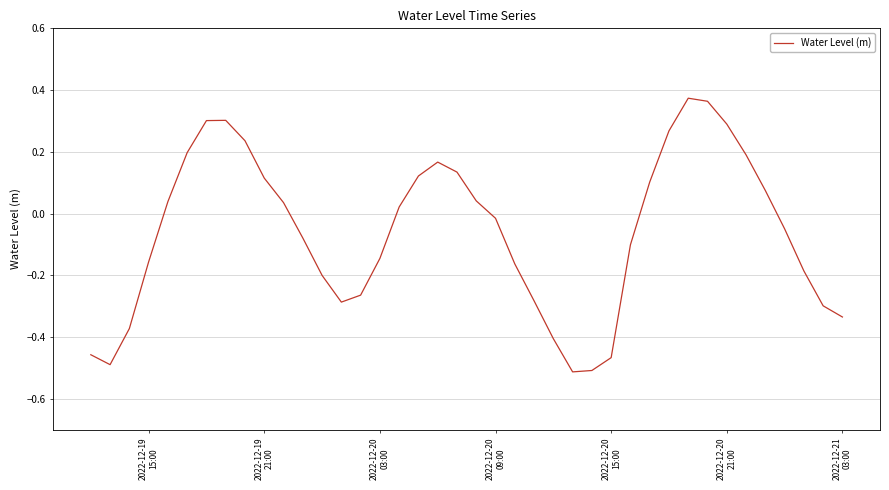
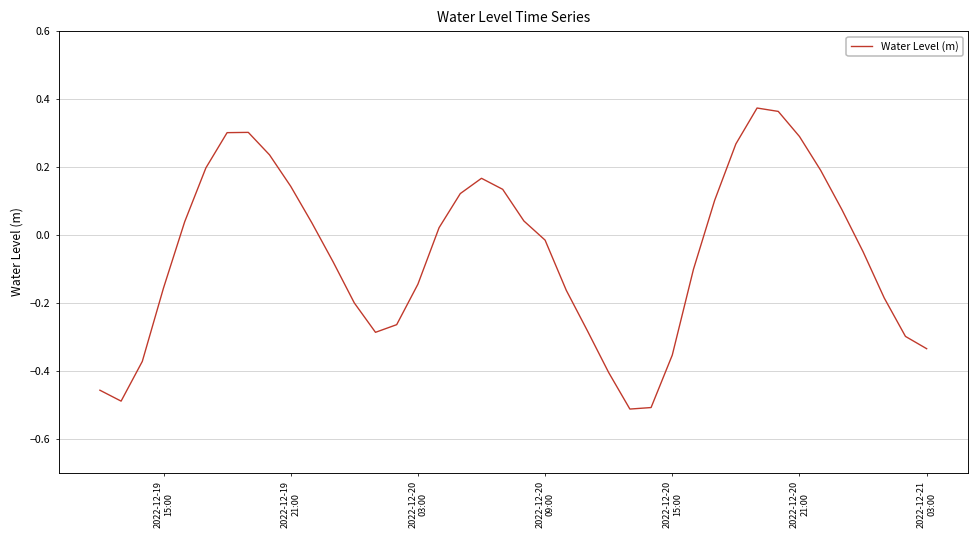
  {
    "2022-12-19 15:00": -0.16,
-   "2022-12-19 21:00": 0.11,
+   "2022-12-19 21:00": 0.14,
    "2022-12-20 03:00": -0.15,
    "2022-12-20 09:00": -0.02,
-   "2022-12-20 15:00": -0.47,
+   "2022-12-20 15:00": -0.35,
    "2022-12-20 21:00": 0.29,
    "2022-12-21 03:00": -0.33
  }
